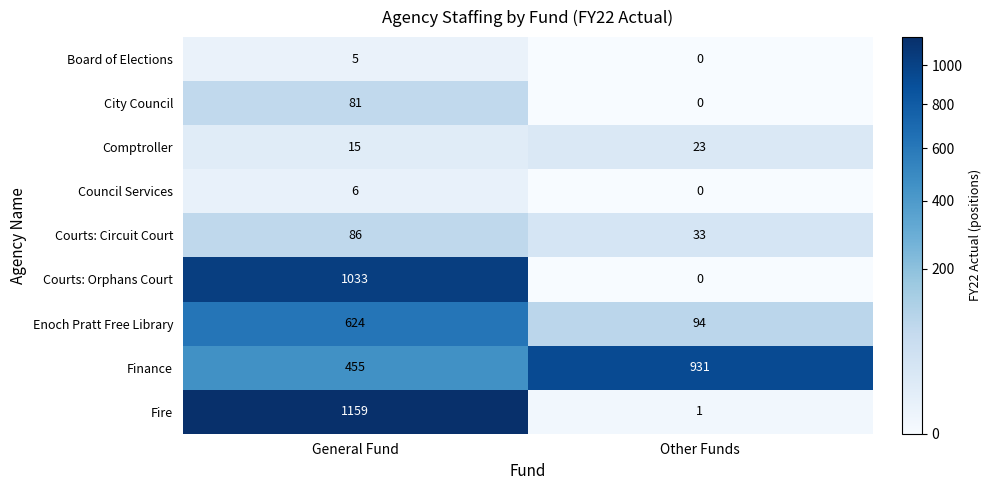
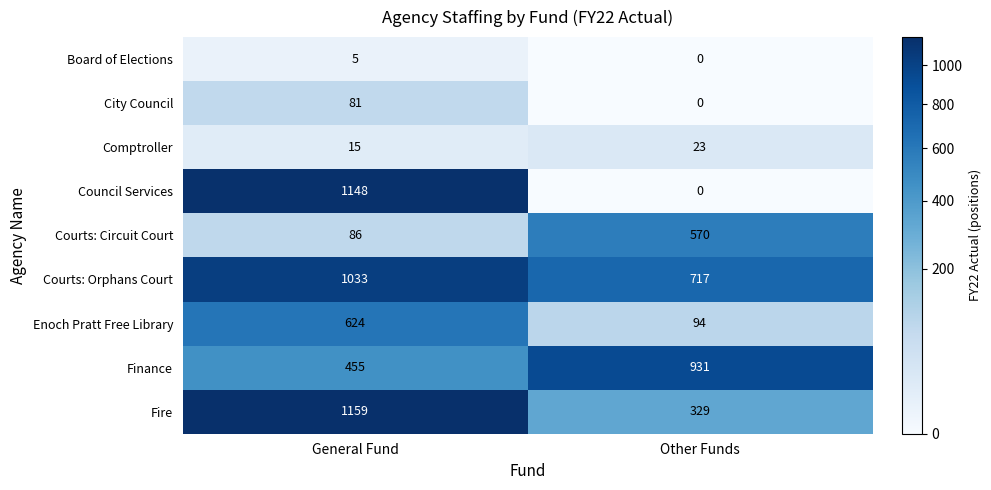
  {
    "Board of Elections": {
      "General Fund": 5,
      "Other Funds": 0
    },
    "City Council": {
      "General Fund": 81,
      "Other Funds": 0
    },
    "Comptroller": {
      "General Fund": 15,
      "Other Funds": 23
    },
    "Council Services": {
-     "General Fund": 6,
+     "General Fund": 1148,
      "Other Funds": 0
    },
    "Courts: Circuit Court": {
      "General Fund": 86,
-     "Other Funds": 33
+     "Other Funds": 570
    },
    "Courts: Orphans Court": {
      "General Fund": 1033,
-     "Other Funds": 0
+     "Other Funds": 717
    },
    "Enoch Pratt Free Library": {
      "General Fund": 624,
      "Other Funds": 94
    },
    "Finance": {
      "General Fund": 455,
      "Other Funds": 931
    },
    "Fire": {
      "General Fund": 1159,
-     "Other Funds": 1
+     "Other Funds": 329
    }
  }
